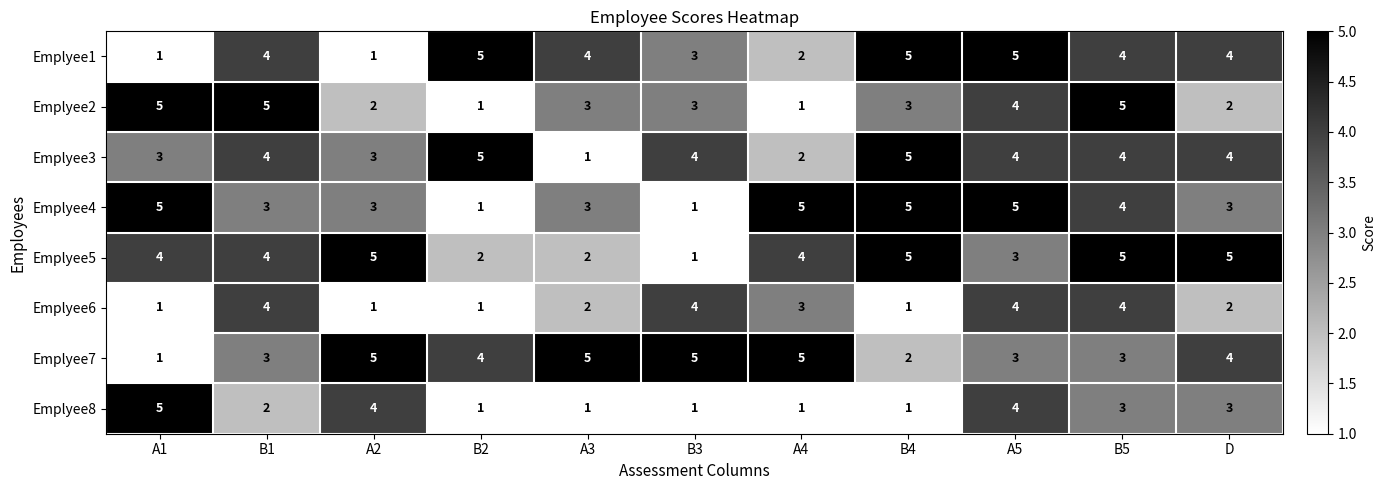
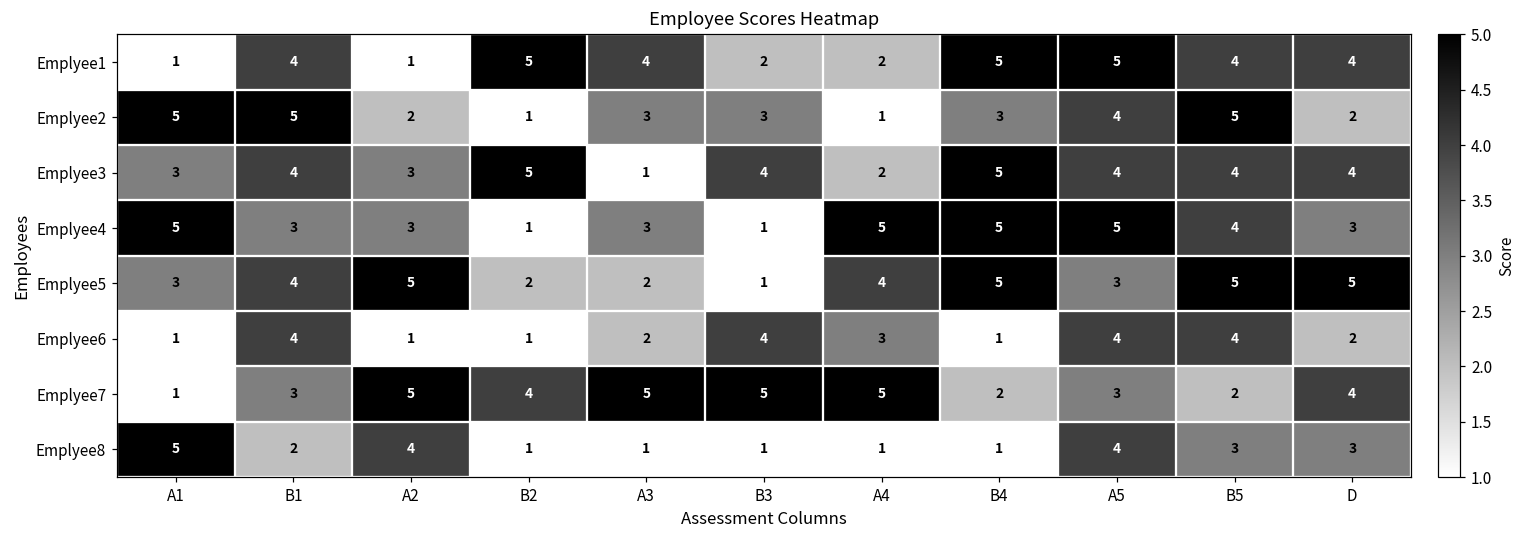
  {
    "Emplyee1": {
      "A1": 1,
      "B1": 4,
      "A2": 1,
      "B2": 5,
      "A3": 4,
-     "B3": 3,
+     "B3": 2,
      "A4": 2,
      "B4": 5,
      "A5": 5,
      "B5": 4,
      "D": 4
    },
    "Emplyee2": {
      "A1": 5,
      "B1": 5,
      "A2": 2,
      "B2": 1,
      "A3": 3,
      "B3": 3,
      "A4": 1,
      "B4": 3,
      "A5": 4,
      "B5": 5,
      "D": 2
    },
    "Emplyee3": {
      "A1": 3,
      "B1": 4,
      "A2": 3,
      "B2": 5,
      "A3": 1,
      "B3": 4,
      "A4": 2,
      "B4": 5,
      "A5": 4,
      "B5": 4,
      "D": 4
    },
    "Emplyee4": {
      "A1": 5,
      "B1": 3,
      "A2": 3,
      "B2": 1,
      "A3": 3,
      "B3": 1,
      "A4": 5,
      "B4": 5,
      "A5": 5,
      "B5": 4,
      "D": 3
    },
    "Emplyee5": {
-     "A1": 4,
+     "A1": 3,
      "B1": 4,
      "A2": 5,
      "B2": 2,
      "A3": 2,
      "B3": 1,
      "A4": 4,
      "B4": 5,
      "A5": 3,
      "B5": 5,
      "D": 5
    },
    "Emplyee6": {
      "A1": 1,
      "B1": 4,
      "A2": 1,
      "B2": 1,
      "A3": 2,
      "B3": 4,
      "A4": 3,
      "B4": 1,
      "A5": 4,
      "B5": 4,
      "D": 2
    },
    "Emplyee7": {
      "A1": 1,
      "B1": 3,
      "A2": 5,
      "B2": 4,
      "A3": 5,
      "B3": 5,
      "A4": 5,
      "B4": 2,
      "A5": 3,
-     "B5": 3,
+     "B5": 2,
      "D": 4
    },
    "Emplyee8": {
      "A1": 5,
      "B1": 2,
      "A2": 4,
      "B2": 1,
      "A3": 1,
      "B3": 1,
      "A4": 1,
      "B4": 1,
      "A5": 4,
      "B5": 3,
      "D": 3
    }
  }
